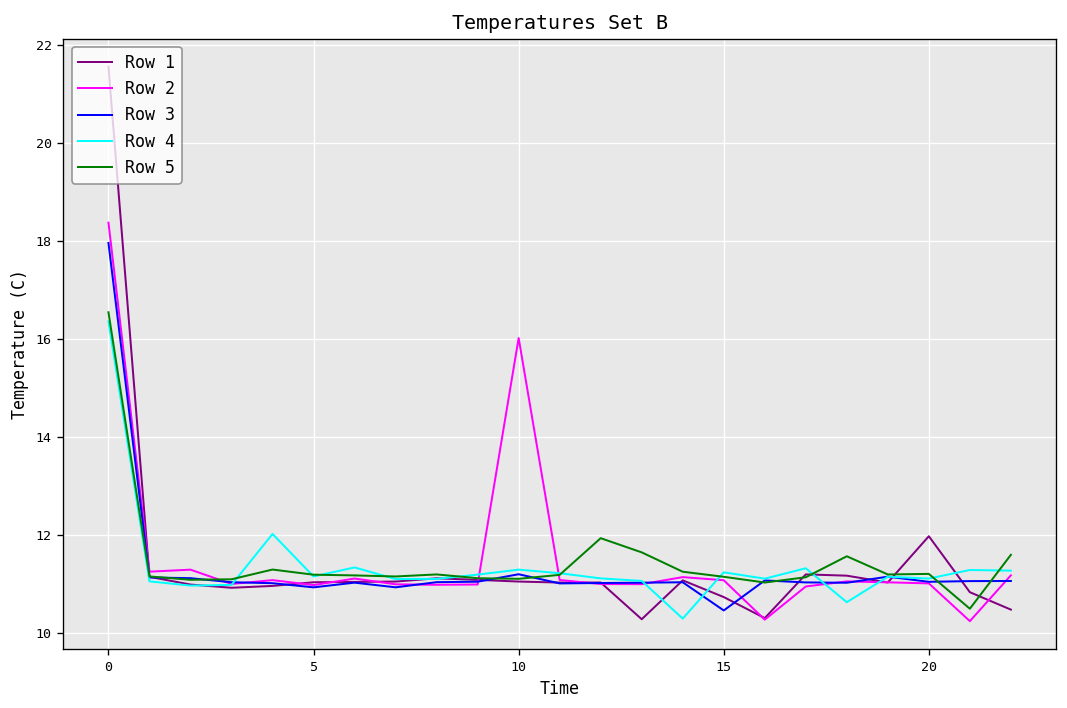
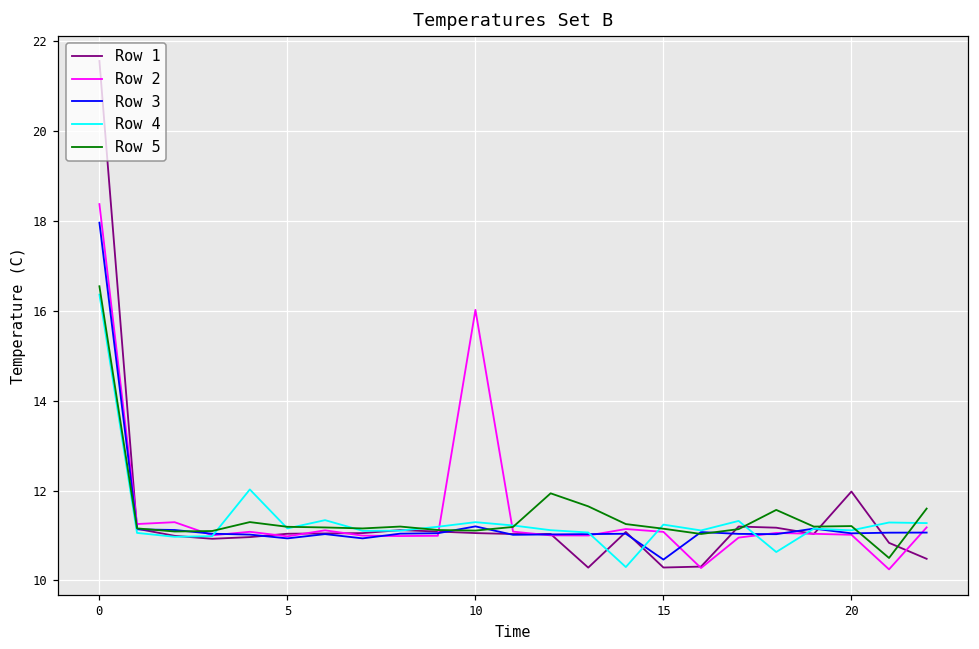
  {
    "Row 1": {
-     "15": 10.7,
+     "15": 10.3,
      "20": 12.0
    },
    "Row 2": {
      "0": 18.4,
      "10": 16.0,
      "15": 11.1
    },
    "Row 3": {
      "0": 18.0,
      "10": 11.2,
      "15": 10.5
    },
    "Row 4": {
      "0": 16.4,
      "10": 11.3,
      "15": 11.2,
      "20": 11.1
    },
    "Row 5": {
      "0": 16.5,
      "15": 11.2,
      "20": 11.2
    }
  }
